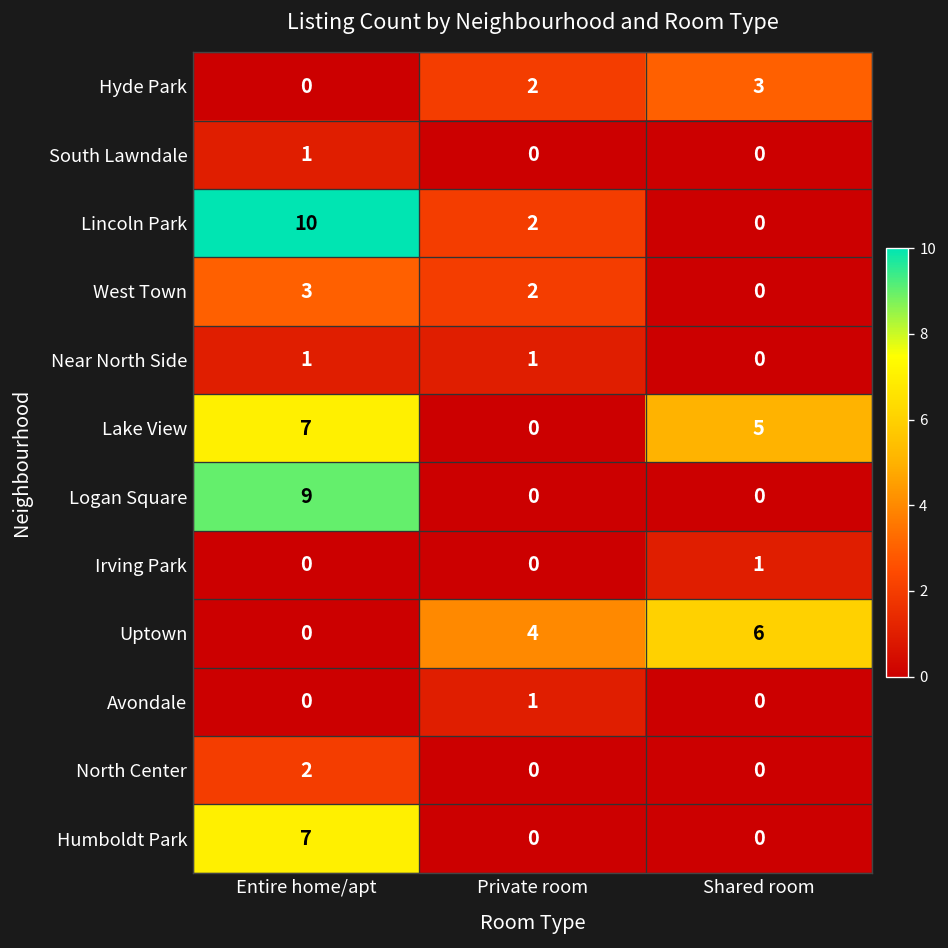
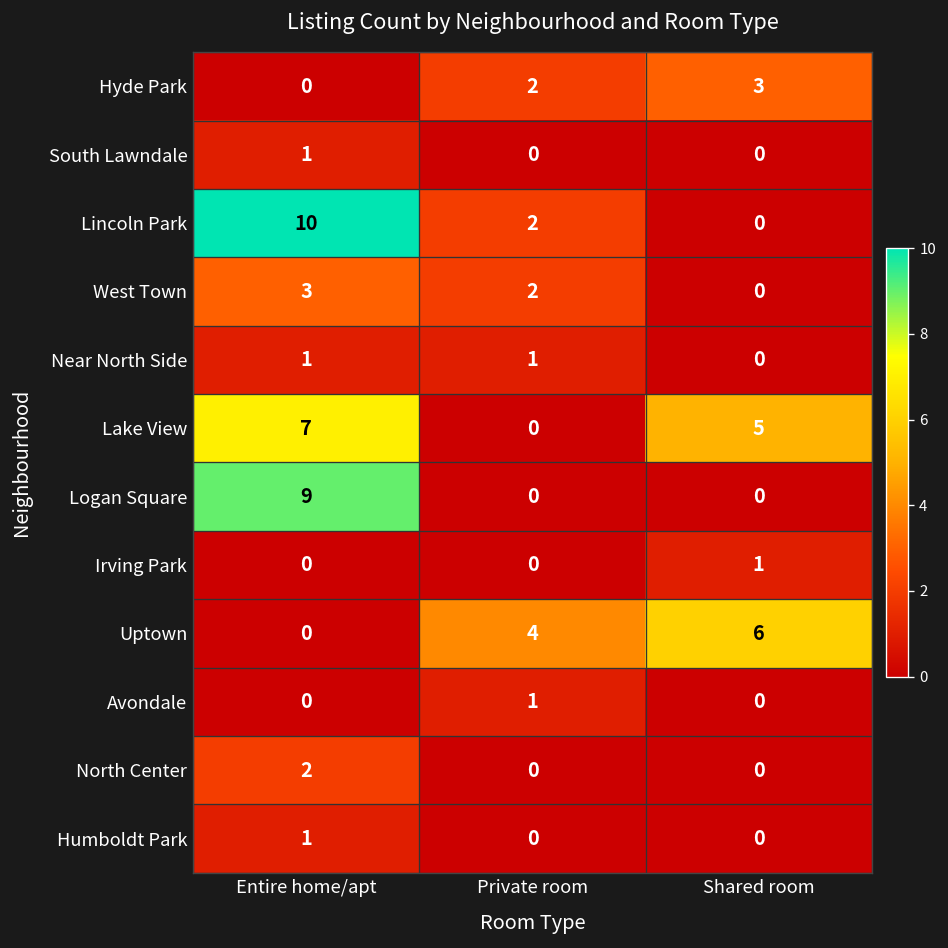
  {
    "Hyde Park": {
      "Entire home/apt": 0,
      "Private room": 2,
      "Shared room": 3
    },
    "South Lawndale": {
      "Entire home/apt": 1,
      "Private room": 0,
      "Shared room": 0
    },
    "Lincoln Park": {
      "Entire home/apt": 10,
      "Private room": 2,
      "Shared room": 0
    },
    "West Town": {
      "Entire home/apt": 3,
      "Private room": 2,
      "Shared room": 0
    },
    "Near North Side": {
      "Entire home/apt": 1,
      "Private room": 1,
      "Shared room": 0
    },
    "Lake View": {
      "Entire home/apt": 7,
      "Private room": 0,
      "Shared room": 5
    },
    "Logan Square": {
      "Entire home/apt": 9,
      "Private room": 0,
      "Shared room": 0
    },
    "Irving Park": {
      "Entire home/apt": 0,
      "Private room": 0,
      "Shared room": 1
    },
    "Uptown": {
      "Entire home/apt": 0,
      "Private room": 4,
      "Shared room": 6
    },
    "Avondale": {
      "Entire home/apt": 0,
      "Private room": 1,
      "Shared room": 0
    },
    "North Center": {
      "Entire home/apt": 2,
      "Private room": 0,
      "Shared room": 0
    },
    "Humboldt Park": {
-     "Entire home/apt": 7,
+     "Entire home/apt": 1,
      "Private room": 0,
      "Shared room": 0
    }
  }
